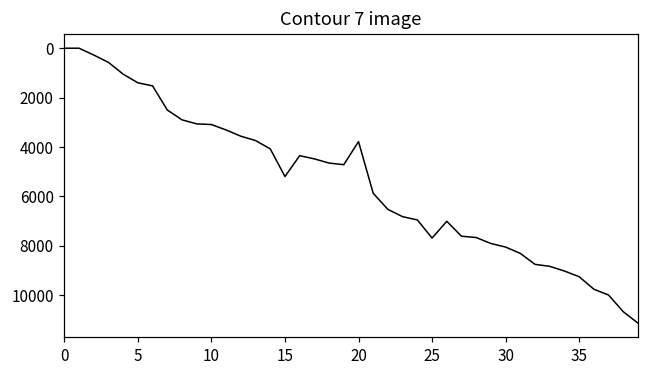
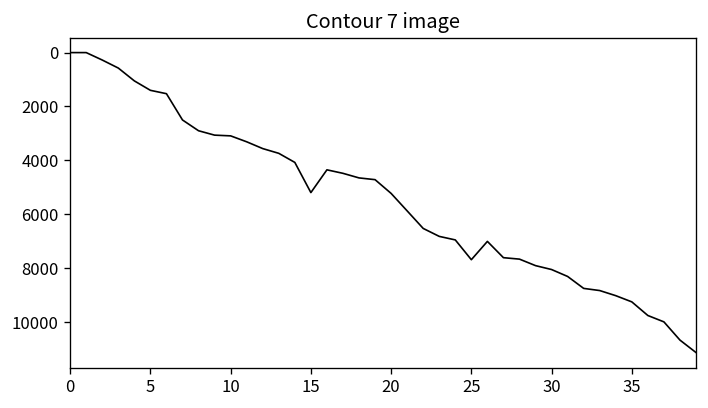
  {
    "0": 0,
    "5": 1400,
    "10": 3100,
    "15": 5200,
-   "20": 3800,
+   "20": 5200,
    "25": 7700,
    "30": 8100,
    "35": 9300
  }
